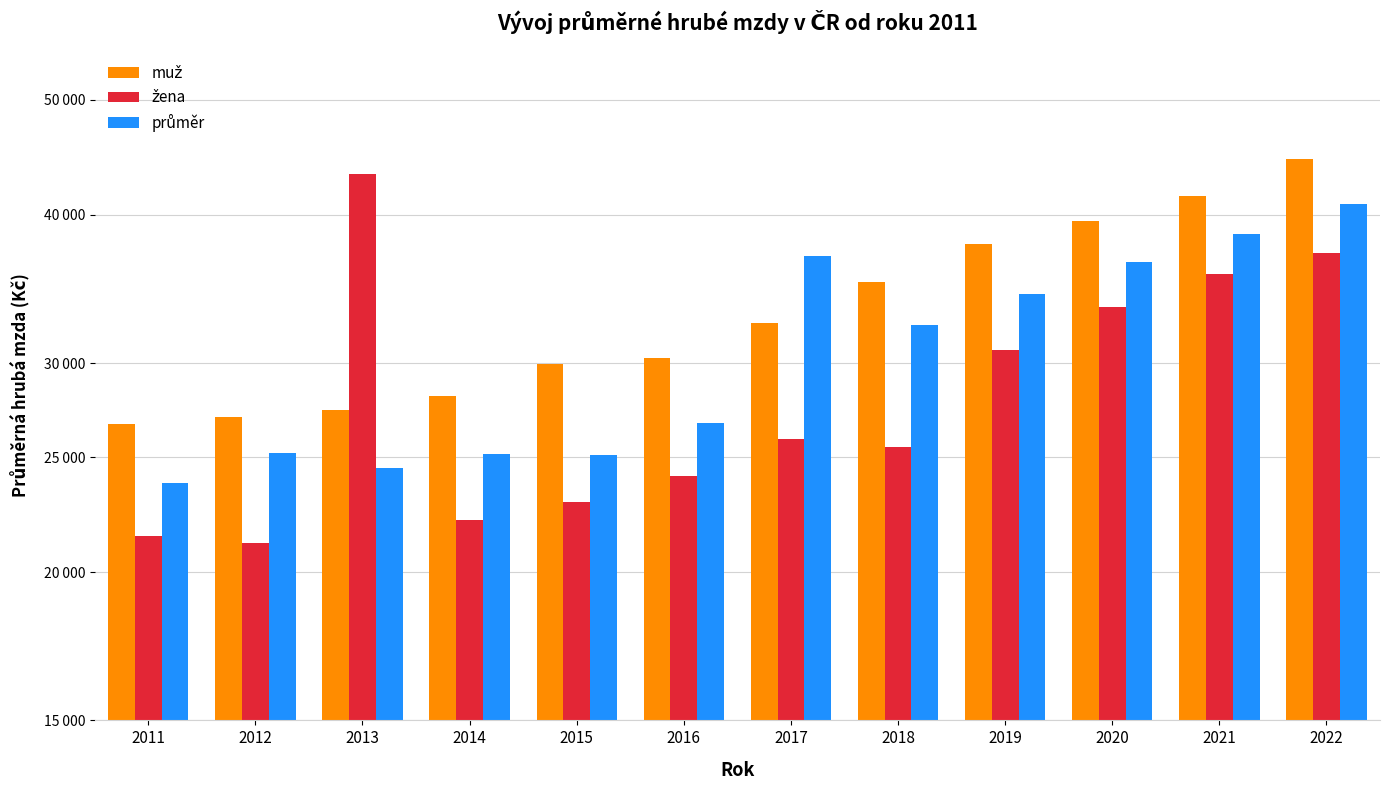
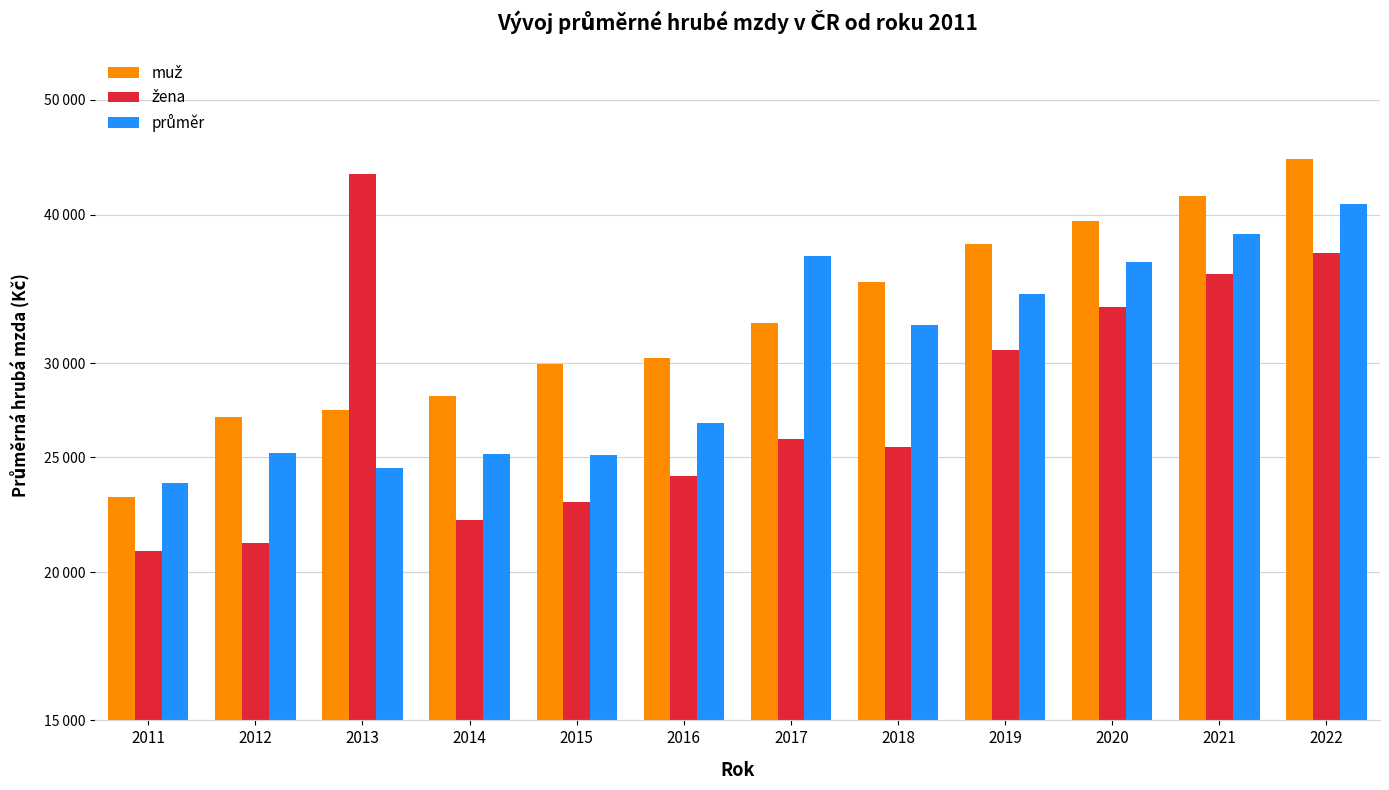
  {
    "muž": {
-     "2011": 26700,
+     "2011": 23100,
      "2012": 27000,
      "2013": 27400,
      "2014": 28100,
      "2015": 29900,
      "2016": 30300,
      "2017": 32400,
      "2018": 35100,
      "2019": 37800,
      "2020": 39500,
      "2021": 41500,
      "2022": 44600
    },
    "žena": {
-     "2011": 21500,
+     "2011": 20800,
      "2012": 21200,
      "2013": 43300,
      "2014": 22100,
      "2015": 22900,
      "2016": 24100,
      "2017": 25900,
      "2018": 25500,
      "2019": 30800,
      "2020": 33500,
      "2021": 35700,
      "2022": 37200
    },
    "průměr": {
      "2011": 23800,
      "2012": 25200,
      "2013": 24500,
      "2014": 25100,
      "2015": 25100,
      "2016": 26700,
      "2017": 37000,
      "2018": 32300,
      "2019": 34300,
      "2020": 36500,
      "2021": 38600,
      "2022": 40900
    }
  }
